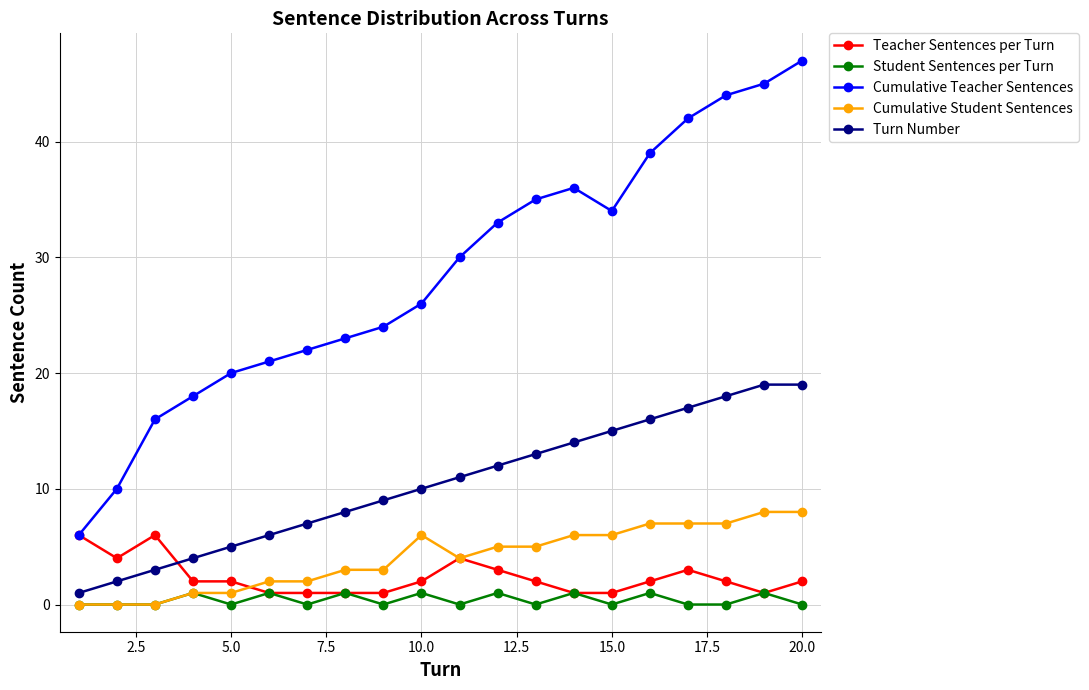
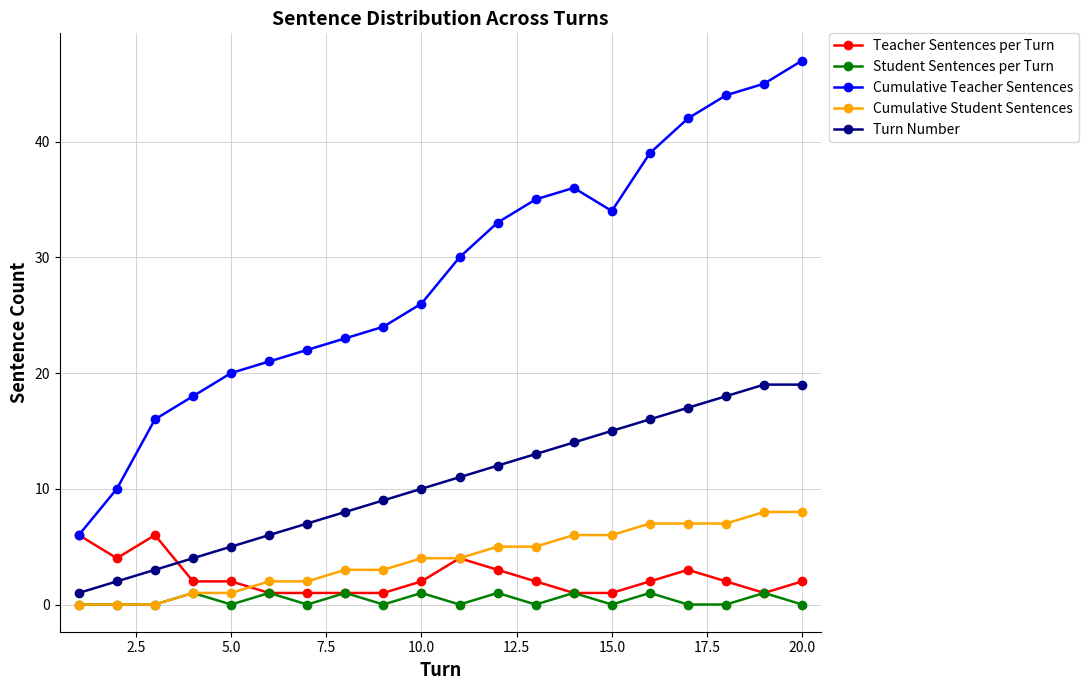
  {
    "Teacher Sentences per Turn": {
      "5.0": 2,
      "10.0": 2,
      "15.0": 1,
      "20.0": 2
    },
    "Student Sentences per Turn": {
      "5.0": 0,
      "10.0": 1,
      "15.0": 0,
      "20.0": 0
    },
    "Cumulative Teacher Sentences": {
      "5.0": 20,
      "10.0": 26,
      "15.0": 34,
      "20.0": 47
    },
    "Cumulative Student Sentences": {
      "5.0": 1,
-     "10.0": 6,
+     "10.0": 4,
      "15.0": 6,
      "20.0": 8
    },
    "Turn Number": {
      "5.0": 5,
      "10.0": 10,
      "15.0": 15,
      "20.0": 19
    }
  }
